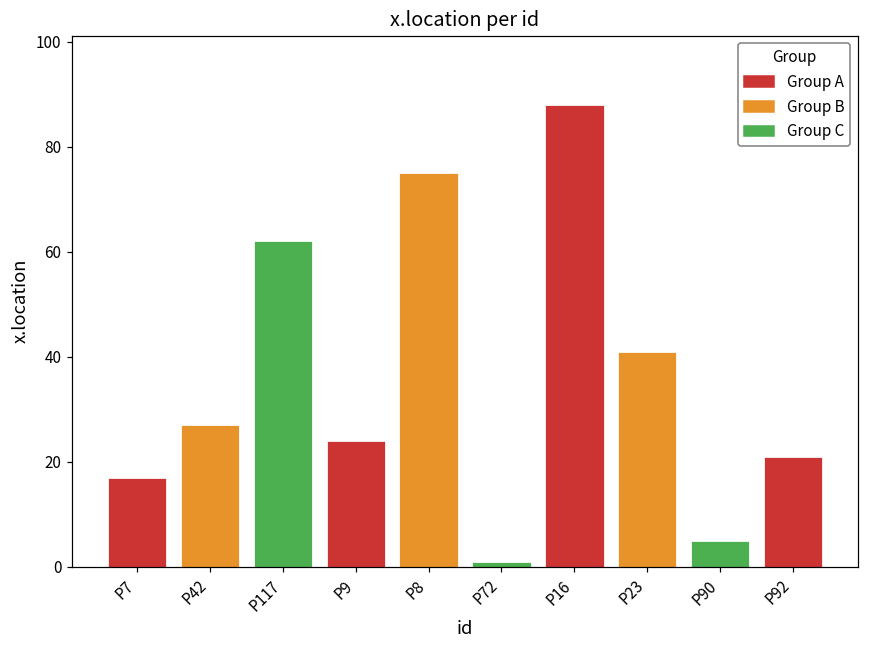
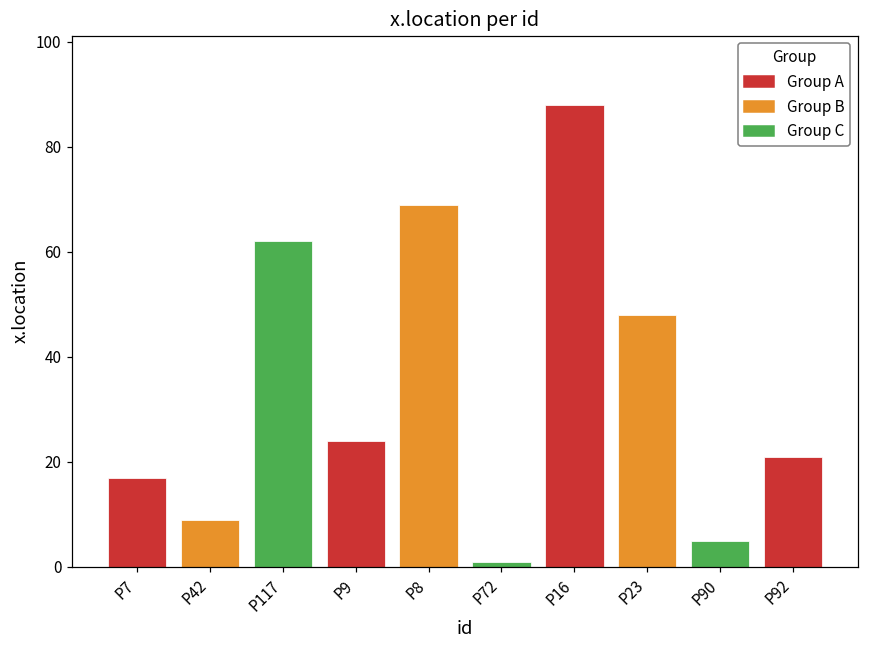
  {
    "P7": 17,
-   "P42": 27,
+   "P42": 9,
    "P117": 62,
    "P9": 24,
-   "P8": 75,
+   "P8": 69,
    "P72": 1,
    "P16": 88,
-   "P23": 41,
+   "P23": 48,
    "P90": 5,
    "P92": 21
  }
